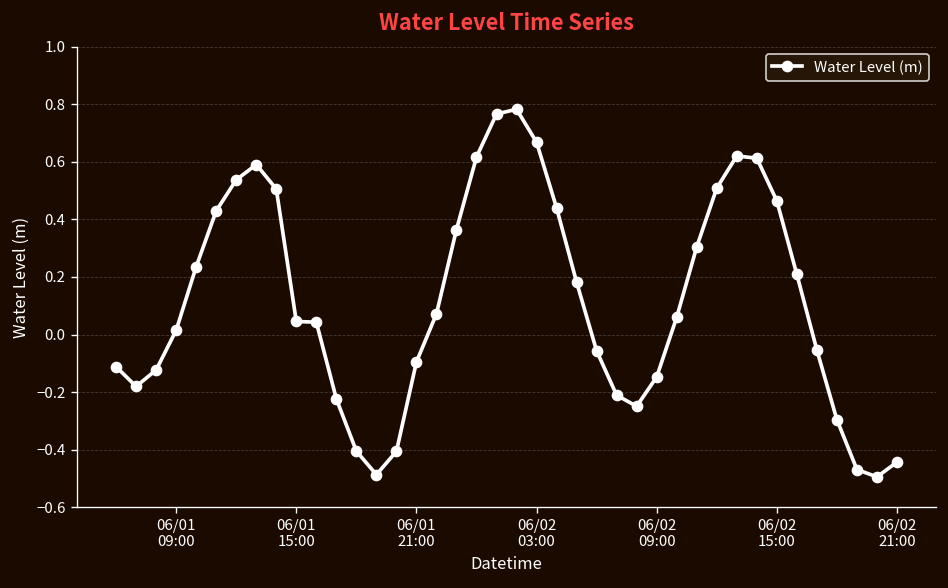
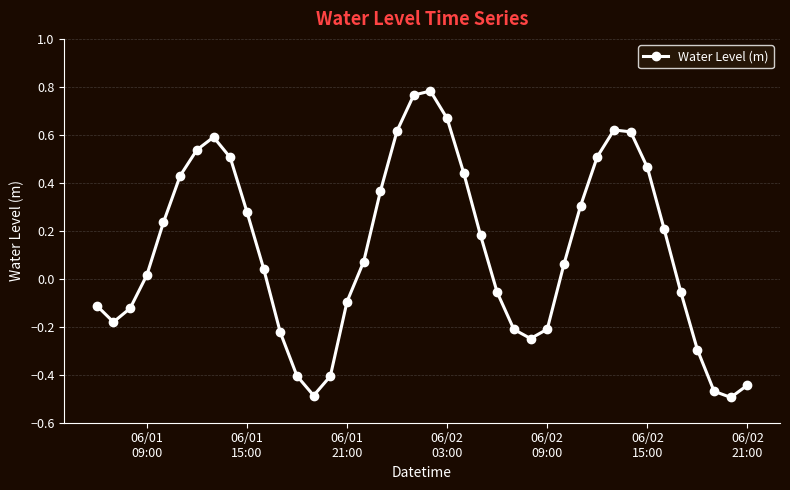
  {
    "06/01 09:00": 0.01,
-   "06/01 15:00": 0.05,
+   "06/01 15:00": 0.28,
    "06/01 21:00": -0.10,
    "06/02 03:00": 0.67,
-   "06/02 09:00": -0.15,
+   "06/02 09:00": -0.21,
    "06/02 15:00": 0.46,
    "06/02 21:00": -0.44
  }
